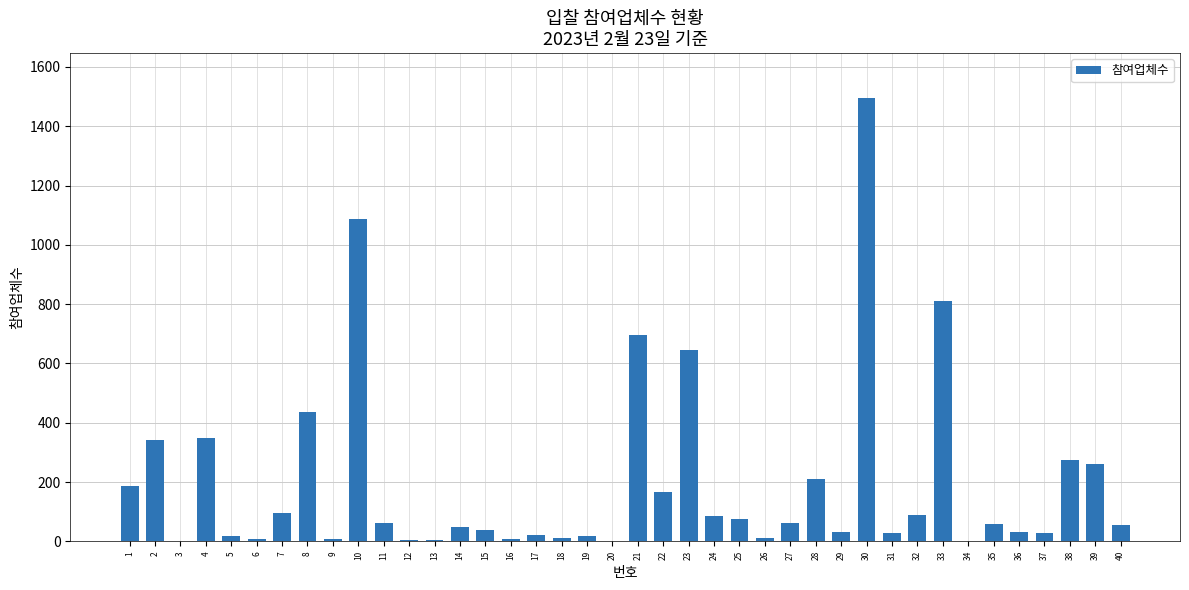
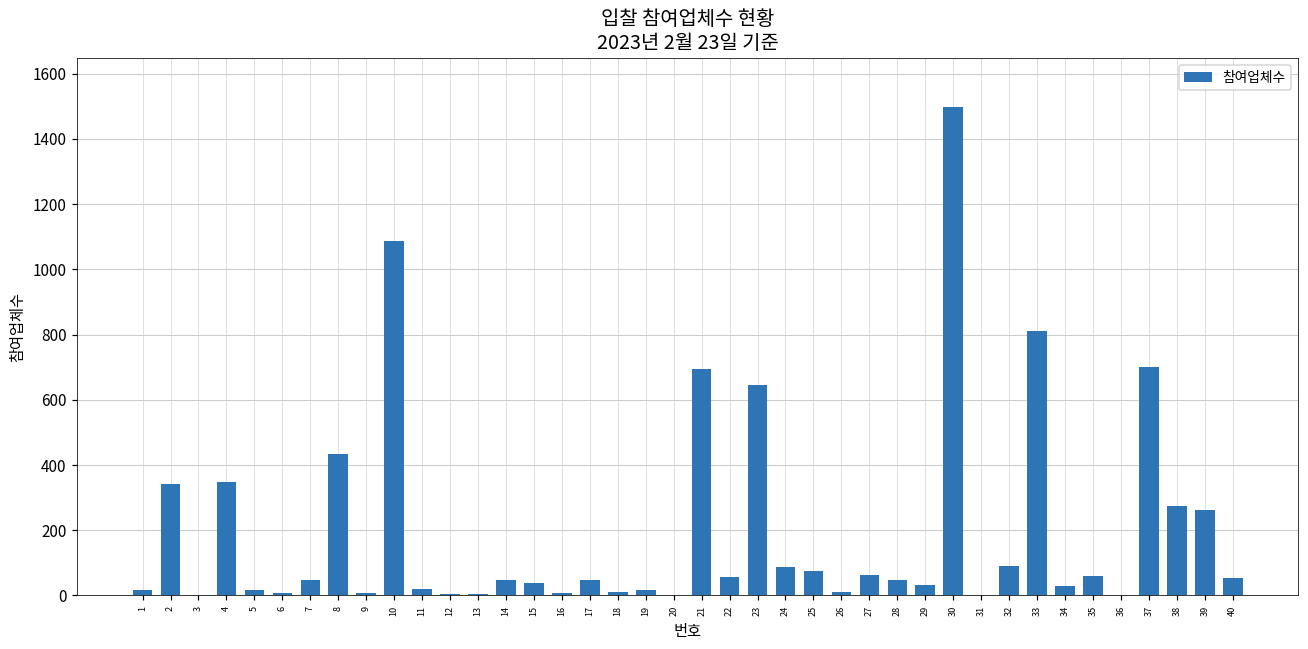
  {
-   "1": 190,
+   "1": 20,
    "2": 340,
    "4": 350,
    "5": 20,
-   "7": 90,
+   "7": 50,
    "8": 440,
    "10": 1090,
-   "11": 60,
+   "11": 20,
    "14": 50,
    "15": 40,
-   "17": 20,
+   "17": 50,
    "18": 10,
    "19": 20,
    "21": 700,
-   "22": 170,
+   "22": 60,
    "23": 650,
    "24": 90,
    "25": 80,
    "26": 10,
    "27": 60,
-   "28": 210,
+   "28": 50,
    "29": 30,
    "30": 1500,
-   "31": 30,
+   "31": 0,
    "32": 90,
    "33": 810,
-   "34": 0,
+   "34": 30,
    "35": 60,
-   "36": 30,
-   "37": 30,
+   "36": 0,
+   "37": 700,
    "38": 270,
    "39": 260,
    "40": 60
  }
